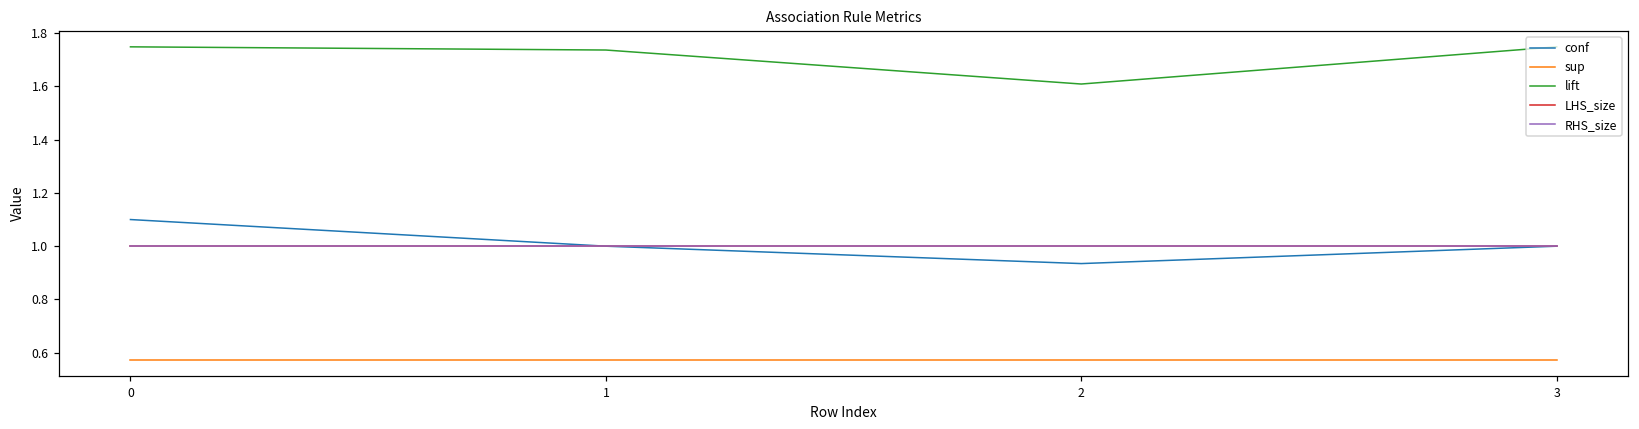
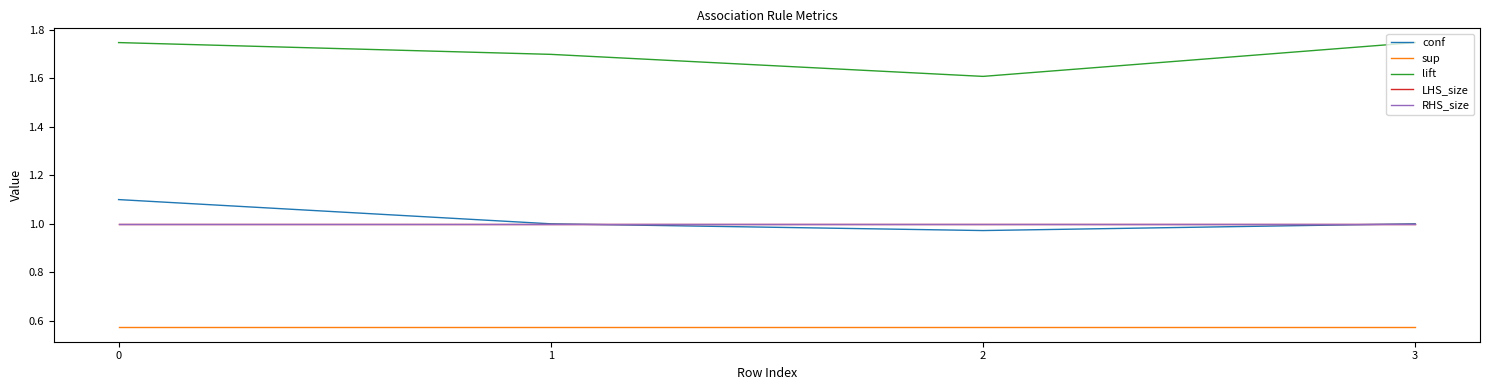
  {
    "conf": {
      "0": 1.10,
-     "2": 0.93
+     "2": 0.97
    },
    "sup": {
      "0": 0.57,
      "1": 0.57,
      "2": 0.57,
      "3": 0.57
    },
    "lift": {
      "0": 1.75,
-     "1": 1.74,
+     "1": 1.70,
      "2": 1.61
    },
    "RHS_size": {
      "0": 1.00,
      "2": 1.00
    }
  }
